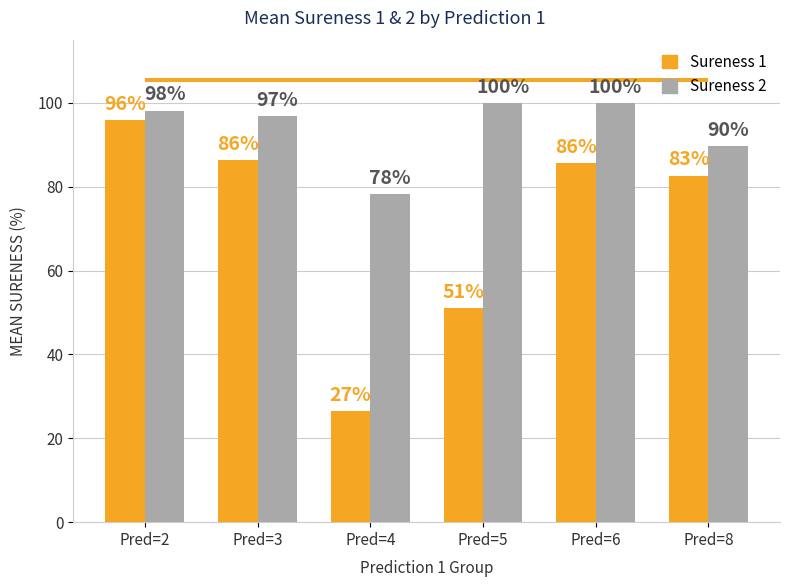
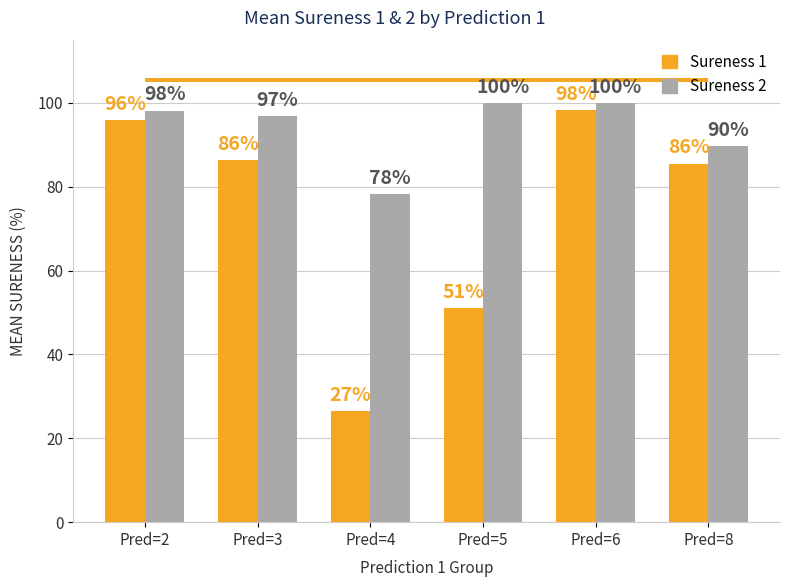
  {
    "Sureness 1": {
      "Pred=2": "96%",
      "Pred=3": "86%",
      "Pred=4": "27%",
      "Pred=5": "51%",
-     "Pred=6": "86%",
-     "Pred=8": "83%"
+     "Pred=6": "98%",
+     "Pred=8": "86%"
    },
    "Sureness 2": {
      "Pred=2": "98%",
      "Pred=3": "97%",
      "Pred=4": "78%",
      "Pred=5": "100%",
      "Pred=6": "100%",
      "Pred=8": "90%"
    }
  }
